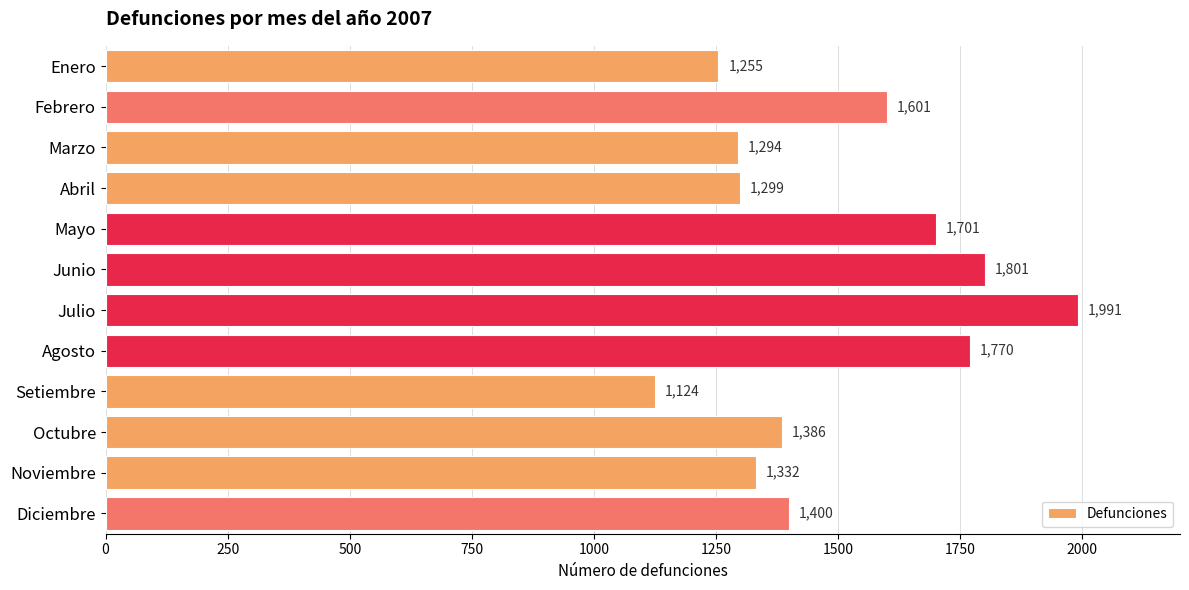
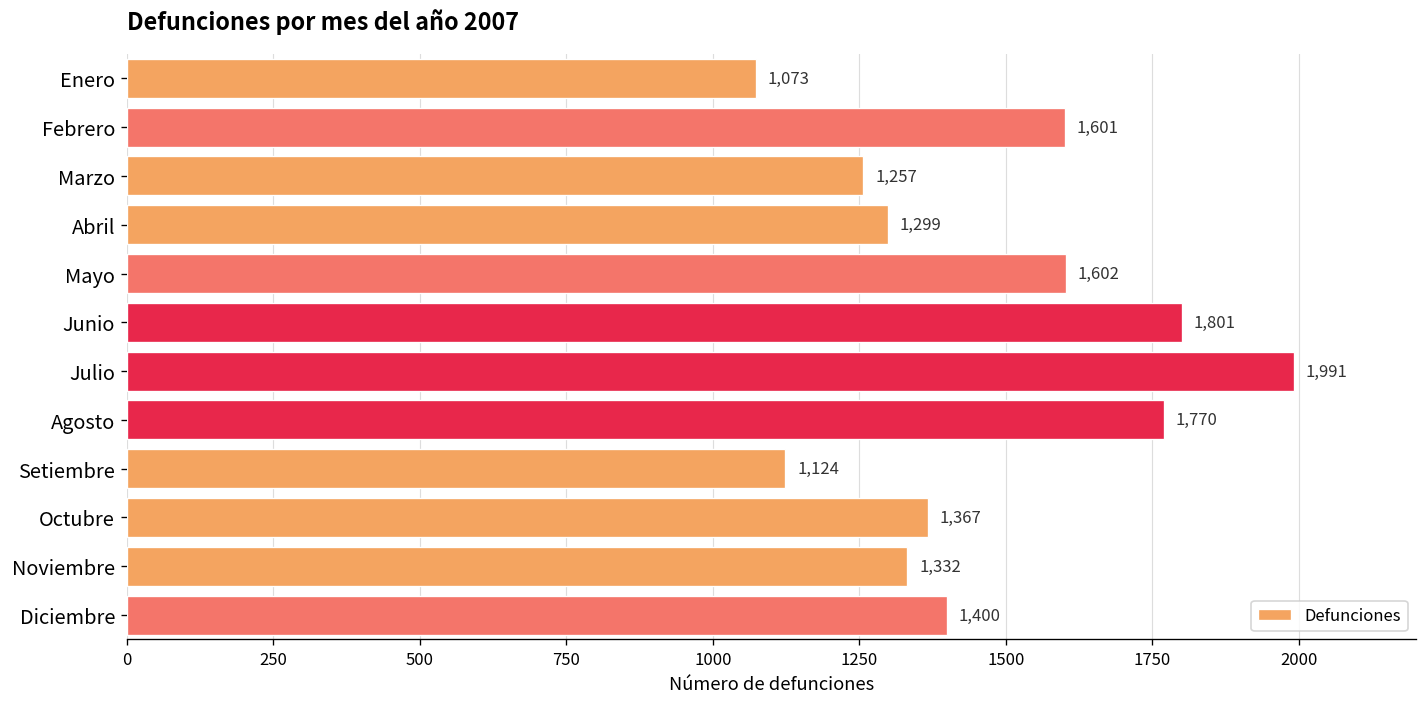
  {
-   "Enero": "1,255",
+   "Enero": "1,073",
    "Febrero": "1,601",
-   "Marzo": "1,294",
+   "Marzo": "1,257",
    "Abril": "1,299",
-   "Mayo": "1,701",
+   "Mayo": "1,602",
    "Junio": "1,801",
    "Julio": "1,991",
    "Agosto": "1,770",
    "Setiembre": "1,124",
-   "Octubre": "1,386",
+   "Octubre": "1,367",
    "Noviembre": "1,332",
    "Diciembre": "1,400"
  }
